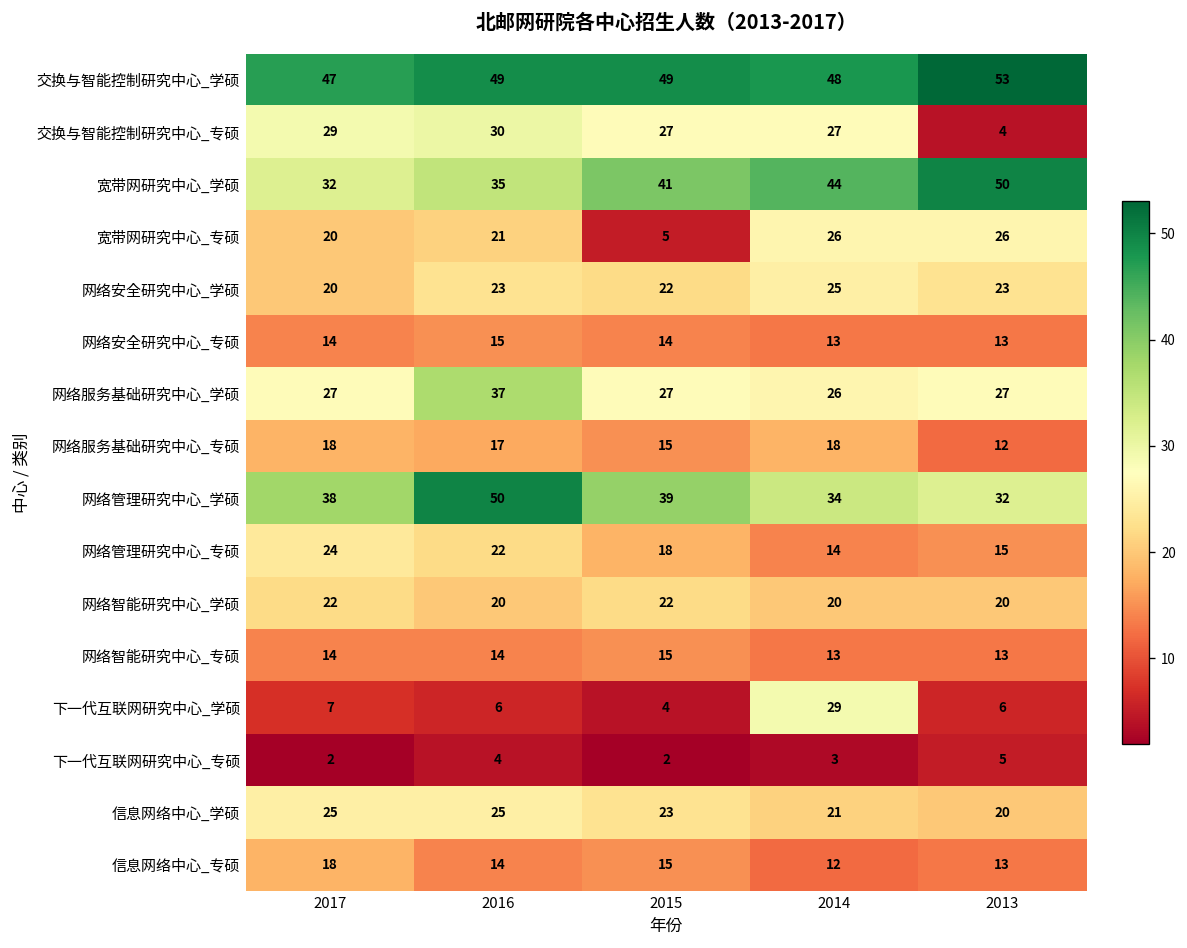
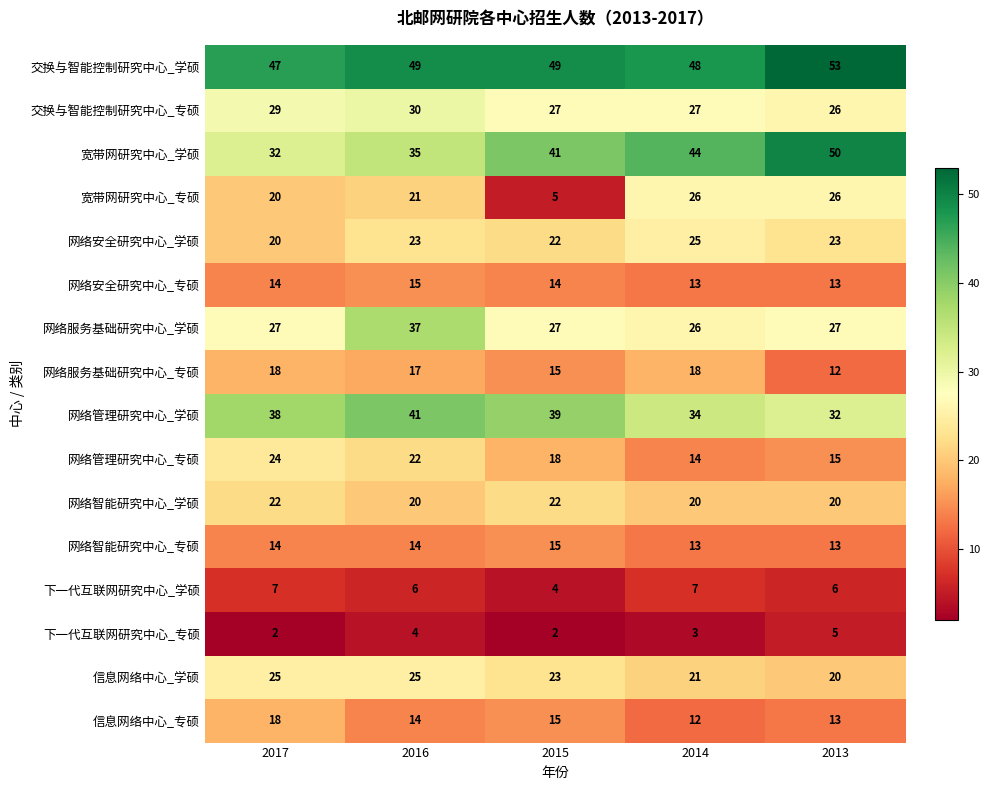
  {
    "交换与智能控制研究中心_学硕": {
      "2017": 47,
      "2016": 49,
      "2015": 49,
      "2014": 48,
      "2013": 53
    },
    "交换与智能控制研究中心_专硕": {
      "2017": 29,
      "2016": 30,
      "2015": 27,
      "2014": 27,
-     "2013": 4
+     "2013": 26
    },
    "宽带网研究中心_学硕": {
      "2017": 32,
      "2016": 35,
      "2015": 41,
      "2014": 44,
      "2013": 50
    },
    "宽带网研究中心_专硕": {
      "2017": 20,
      "2016": 21,
      "2015": 5,
      "2014": 26,
      "2013": 26
    },
    "网络安全研究中心_学硕": {
      "2017": 20,
      "2016": 23,
      "2015": 22,
      "2014": 25,
      "2013": 23
    },
    "网络安全研究中心_专硕": {
      "2017": 14,
      "2016": 15,
      "2015": 14,
      "2014": 13,
      "2013": 13
    },
    "网络服务基础研究中心_学硕": {
      "2017": 27,
      "2016": 37,
      "2015": 27,
      "2014": 26,
      "2013": 27
    },
    "网络服务基础研究中心_专硕": {
      "2017": 18,
      "2016": 17,
      "2015": 15,
      "2014": 18,
      "2013": 12
    },
    "网络管理研究中心_学硕": {
      "2017": 38,
-     "2016": 50,
+     "2016": 41,
      "2015": 39,
      "2014": 34,
      "2013": 32
    },
    "网络管理研究中心_专硕": {
      "2017": 24,
      "2016": 22,
      "2015": 18,
      "2014": 14,
      "2013": 15
    },
    "网络智能研究中心_学硕": {
      "2017": 22,
      "2016": 20,
      "2015": 22,
      "2014": 20,
      "2013": 20
    },
    "网络智能研究中心_专硕": {
      "2017": 14,
      "2016": 14,
      "2015": 15,
      "2014": 13,
      "2013": 13
    },
    "下一代互联网研究中心_学硕": {
      "2017": 7,
      "2016": 6,
      "2015": 4,
-     "2014": 29,
+     "2014": 7,
      "2013": 6
    },
    "下一代互联网研究中心_专硕": {
      "2017": 2,
      "2016": 4,
      "2015": 2,
      "2014": 3,
      "2013": 5
    },
    "信息网络中心_学硕": {
      "2017": 25,
      "2016": 25,
      "2015": 23,
      "2014": 21,
      "2013": 20
    },
    "信息网络中心_专硕": {
      "2017": 18,
      "2016": 14,
      "2015": 15,
      "2014": 12,
      "2013": 13
    }
  }
